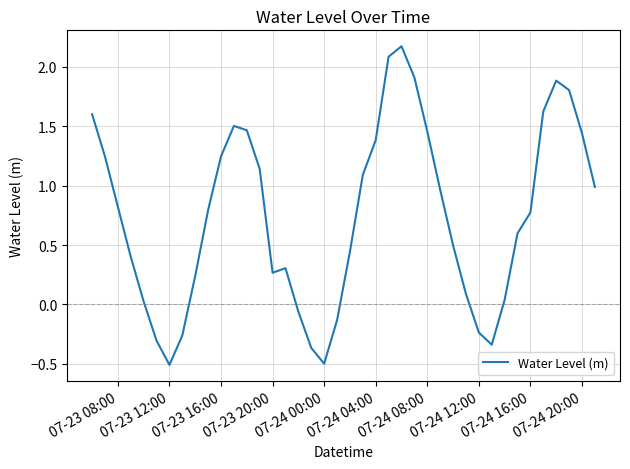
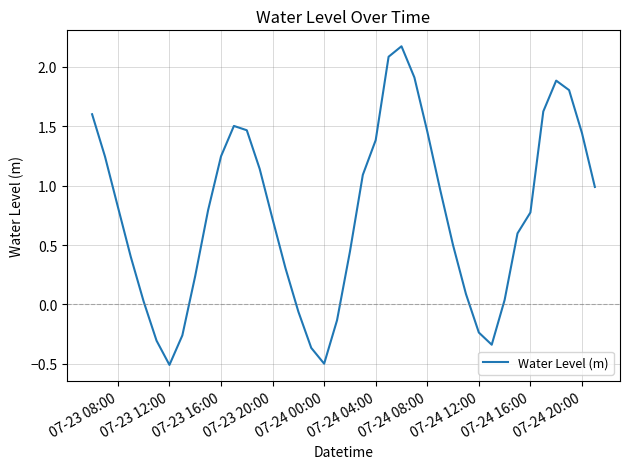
  {
    "07-23 08:00": 0.82,
    "07-23 12:00": -0.51,
    "07-23 16:00": 1.25,
-   "07-23 20:00": 0.27,
+   "07-23 20:00": 0.72,
    "07-24 00:00": -0.50,
    "07-24 04:00": 1.38,
    "07-24 08:00": 1.46,
    "07-24 12:00": -0.24,
    "07-24 16:00": 0.77,
    "07-24 20:00": 1.44
  }
